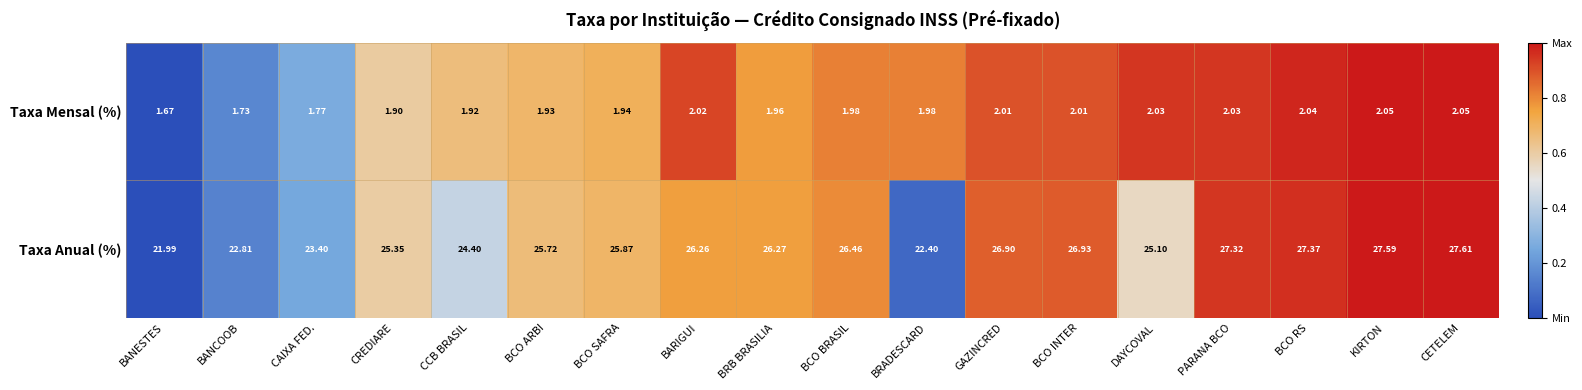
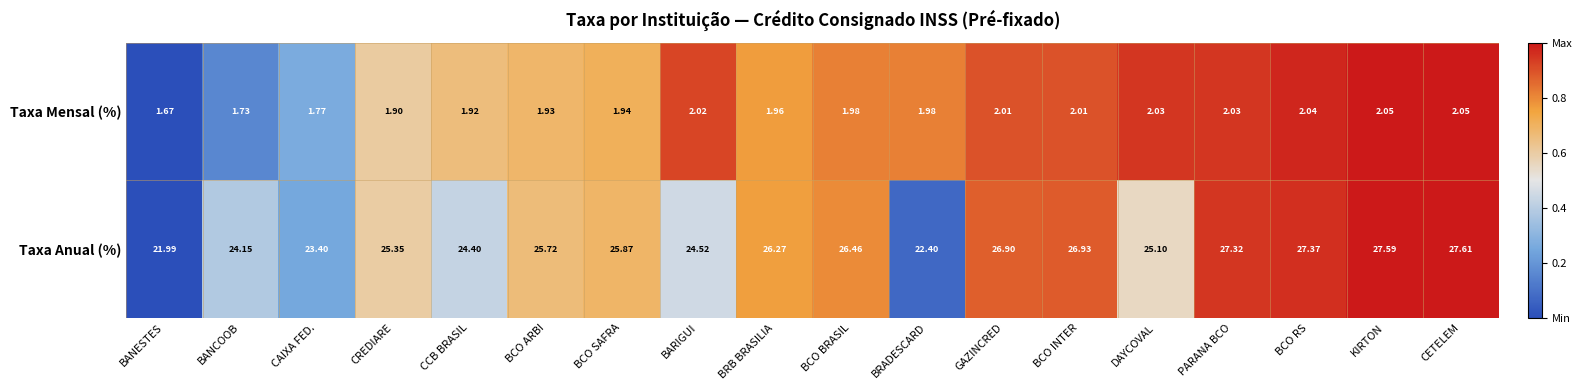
  {
    "Taxa Mensal (%)": {
      "BANESTES": 1.67,
      "BANCOOB": 1.73,
      "CAIXA FED.": 1.77,
      "CREDIARE": 1.90,
      "CCB BRASIL": 1.92,
      "BCO ARBI": 1.93,
      "BCO SAFRA": 1.94,
      "BARIGUI": 2.02,
      "BRB BRASILIA": 1.96,
      "BCO BRASIL": 1.98,
      "BRADESCARD": 1.98,
      "GAZINCRED": 2.01,
      "BCO INTER": 2.01,
      "DAYCOVAL": 2.03,
      "PARANA BCO": 2.03,
      "BCO RS": 2.04,
      "KIRTON": 2.05,
      "CETELEM": 2.05
    },
    "Taxa Anual (%)": {
      "BANESTES": 21.99,
-     "BANCOOB": 22.81,
+     "BANCOOB": 24.15,
      "CAIXA FED.": 23.40,
      "CREDIARE": 25.35,
      "CCB BRASIL": 24.40,
      "BCO ARBI": 25.72,
      "BCO SAFRA": 25.87,
-     "BARIGUI": 26.26,
+     "BARIGUI": 24.52,
      "BRB BRASILIA": 26.27,
      "BCO BRASIL": 26.46,
      "BRADESCARD": 22.40,
      "GAZINCRED": 26.90,
      "BCO INTER": 26.93,
      "DAYCOVAL": 25.10,
      "PARANA BCO": 27.32,
      "BCO RS": 27.37,
      "KIRTON": 27.59,
      "CETELEM": 27.61
    }
  }
